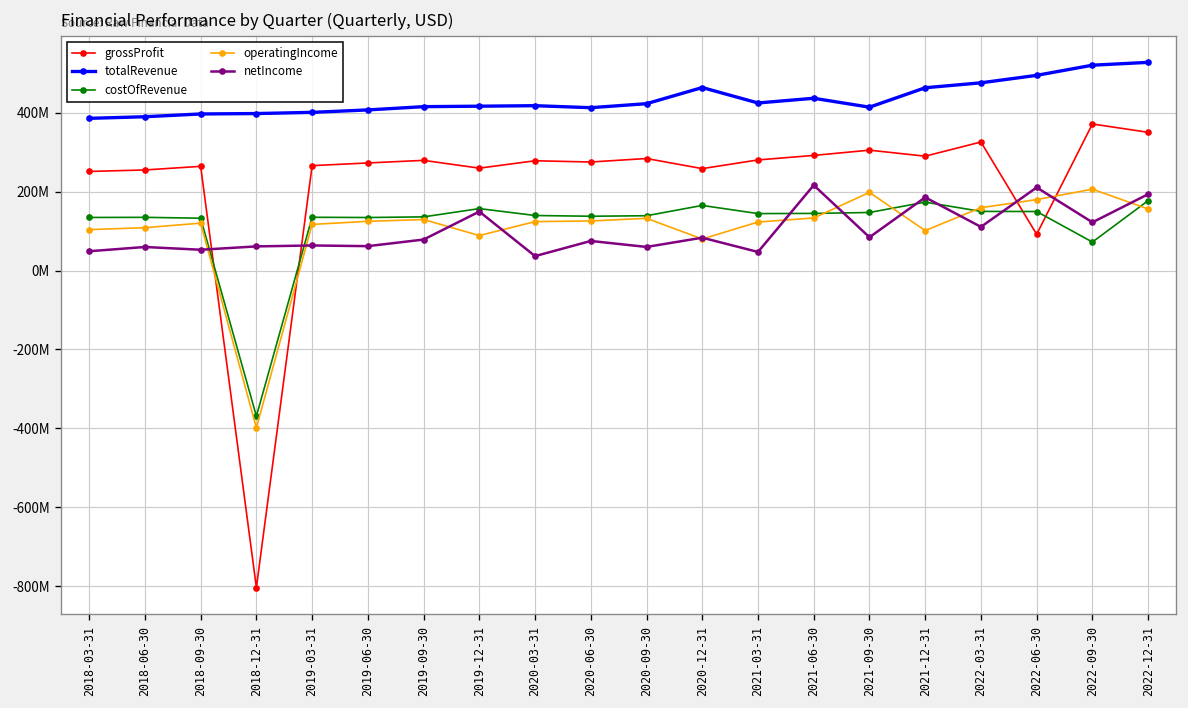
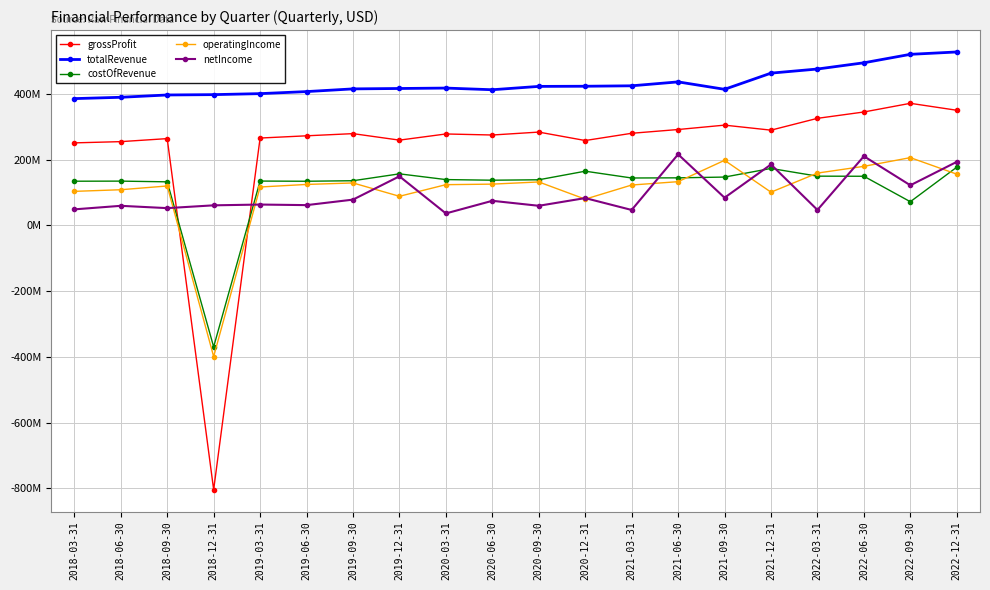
  {
    "grossProfit": {
      "2018-03-31": 250000000,
      "2018-06-30": 260000000,
      "2018-09-30": 260000000,
      "2018-12-31": -800000000,
      "2019-03-31": 270000000,
      "2019-06-30": 270000000,
      "2019-09-30": 280000000,
      "2019-12-31": 260000000,
      "2020-03-31": 280000000,
      "2020-06-30": 280000000,
      "2020-09-30": 280000000,
      "2020-12-31": 260000000,
      "2021-03-31": 280000000,
      "2021-06-30": 290000000,
      "2021-09-30": 310000000,
      "2021-12-31": 290000000,
      "2022-03-31": 330000000,
-     "2022-06-30": 90000000,
+     "2022-06-30": 350000000,
      "2022-09-30": 370000000,
      "2022-12-31": 350000000
    },
    "totalRevenue": {
      "2018-03-31": 390000000,
      "2018-06-30": 390000000,
      "2018-09-30": 400000000,
      "2018-12-31": 400000000,
      "2019-03-31": 400000000,
      "2019-06-30": 410000000,
      "2019-09-30": 420000000,
      "2019-12-31": 420000000,
      "2020-03-31": 420000000,
      "2020-06-30": 410000000,
      "2020-09-30": 420000000,
-     "2020-12-31": 460000000,
+     "2020-12-31": 420000000,
      "2021-03-31": 430000000,
      "2021-06-30": 440000000,
      "2021-09-30": 410000000,
      "2021-12-31": 460000000,
      "2022-03-31": 480000000,
      "2022-06-30": 500000000,
      "2022-09-30": 520000000,
      "2022-12-31": 530000000
    },
    "costOfRevenue": {
      "2018-03-31": 130000000,
      "2018-06-30": 130000000,
      "2018-09-30": 130000000,
      "2018-12-31": -370000000,
      "2019-03-31": 140000000,
      "2019-06-30": 130000000,
      "2020-03-31": 140000000,
      "2020-06-30": 140000000,
      "2020-12-31": 170000000,
      "2021-03-31": 140000000,
      "2021-06-30": 140000000,
      "2021-09-30": 150000000,
      "2021-12-31": 170000000,
      "2022-03-31": 150000000,
      "2022-06-30": 150000000,
      "2022-09-30": 70000000,
      "2022-12-31": 180000000
    },
    "operatingIncome": {
      "2018-03-31": 100000000,
      "2018-06-30": 110000000,
      "2018-09-30": 120000000,
      "2018-12-31": -400000000,
      "2019-03-31": 120000000,
      "2019-06-30": 120000000,
      "2019-12-31": 90000000,
      "2020-03-31": 120000000,
      "2020-06-30": 130000000,
      "2021-03-31": 120000000,
      "2021-06-30": 130000000,
      "2021-09-30": 200000000,
      "2021-12-31": 100000000,
      "2022-03-31": 160000000,
      "2022-06-30": 180000000,
      "2022-09-30": 210000000,
      "2022-12-31": 160000000
    },
    "netIncome": {
      "2018-03-31": 50000000,
      "2018-06-30": 60000000,
      "2018-09-30": 50000000,
      "2018-12-31": 60000000,
      "2019-03-31": 60000000,
      "2019-06-30": 60000000,
      "2019-09-30": 80000000,
      "2020-03-31": 40000000,
      "2020-06-30": 80000000,
      "2020-09-30": 60000000,
      "2021-03-31": 50000000,
      "2021-06-30": 220000000,
      "2021-09-30": 80000000,
      "2021-12-31": 190000000,
-     "2022-03-31": 110000000,
+     "2022-03-31": 50000000,
      "2022-06-30": 210000000,
      "2022-09-30": 120000000,
      "2022-12-31": 190000000
    }
  }
